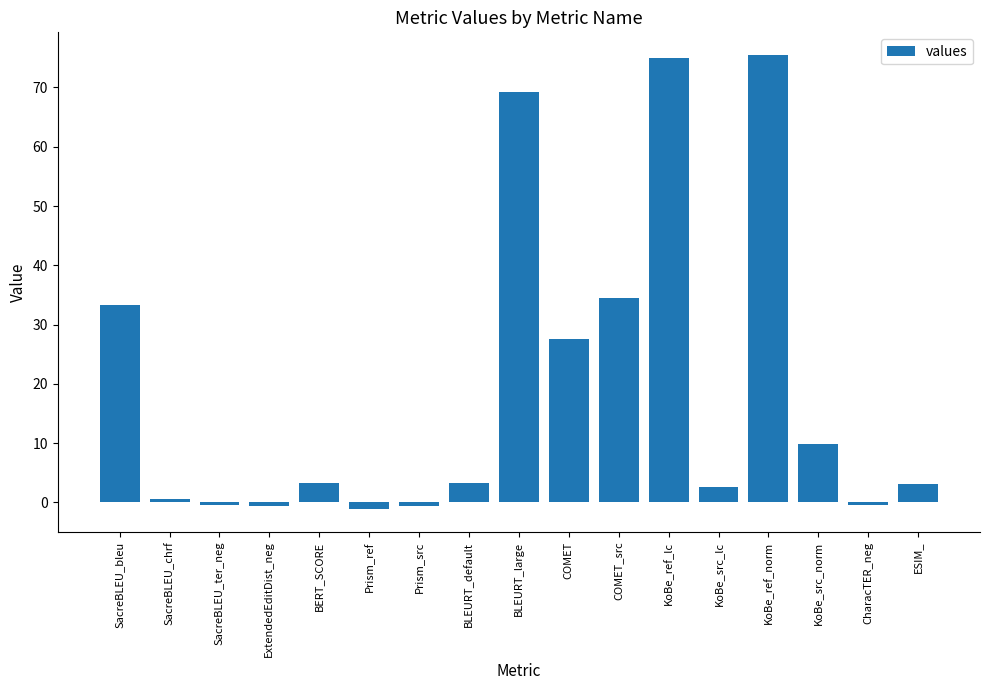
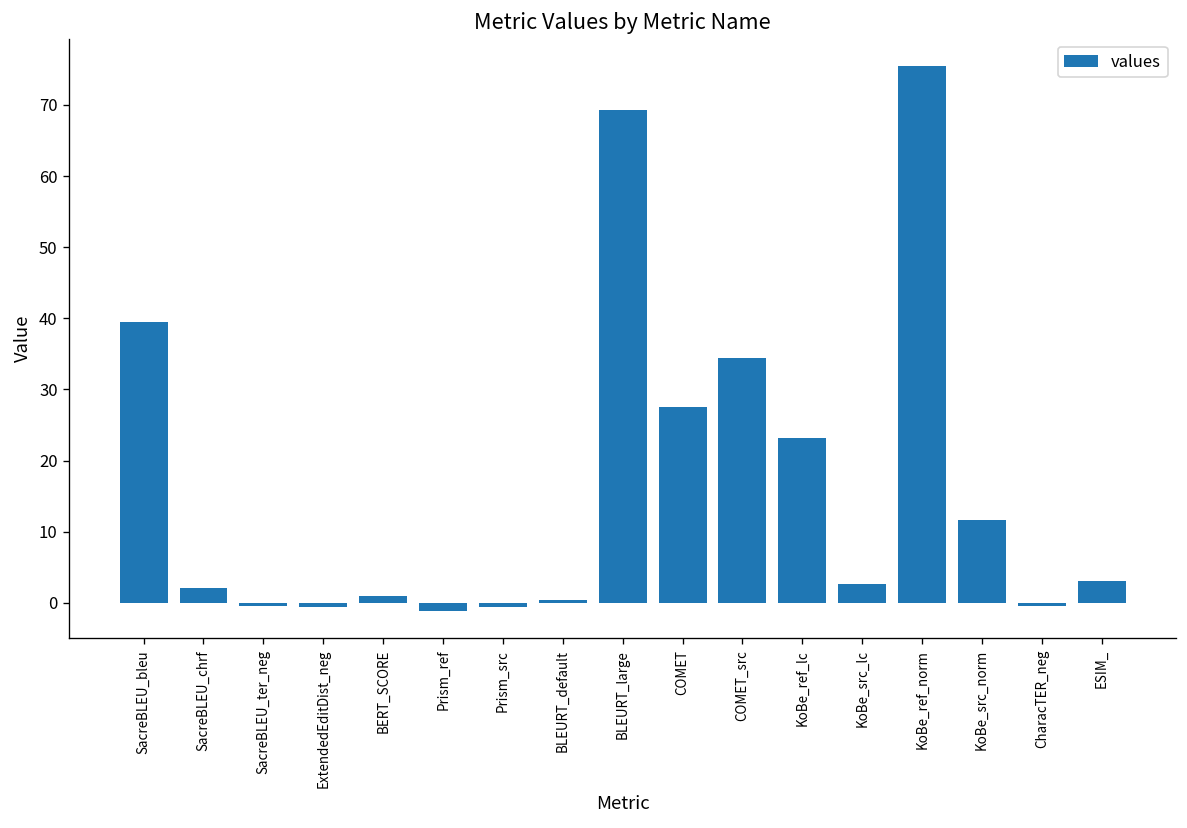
  {
-   "SacreBLEU_bleu": 33,
-   "SacreBLEU_chrf": 1,
+   "SacreBLEU_bleu": 40,
+   "SacreBLEU_chrf": 2,
    "SacreBLEU_ter_neg": 0,
    "ExtendedEditDist_neg": -1,
-   "BERT_SCORE": 3,
+   "BERT_SCORE": 1,
    "Prism_ref": -1,
    "Prism_src": -1,
-   "BLEURT_default": 3,
+   "BLEURT_default": 0,
    "BLEURT_large": 69,
    "COMET": 28,
    "COMET_src": 34,
-   "KoBe_ref_lc": 75,
+   "KoBe_ref_lc": 23,
    "KoBe_src_lc": 3,
    "KoBe_ref_norm": 75,
-   "KoBe_src_norm": 10,
+   "KoBe_src_norm": 12,
    "ESIM_": 3
  }
